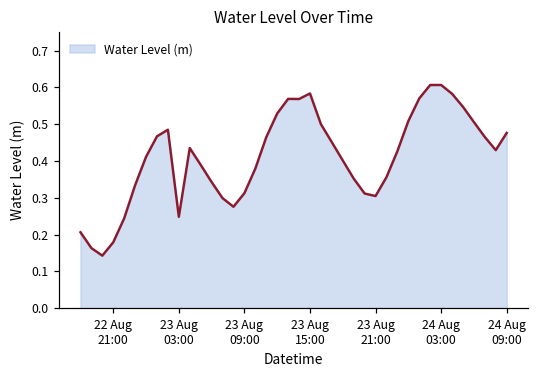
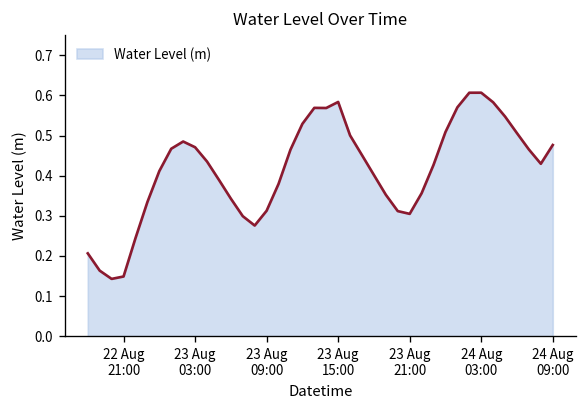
  {
-   "22 Aug 21:00": 0.18,
-   "23 Aug 03:00": 0.25,
+   "22 Aug 21:00": 0.15,
+   "23 Aug 03:00": 0.47,
    "23 Aug 09:00": 0.31,
    "23 Aug 15:00": 0.58,
    "23 Aug 21:00": 0.30,
    "24 Aug 03:00": 0.61,
    "24 Aug 09:00": 0.48
  }
